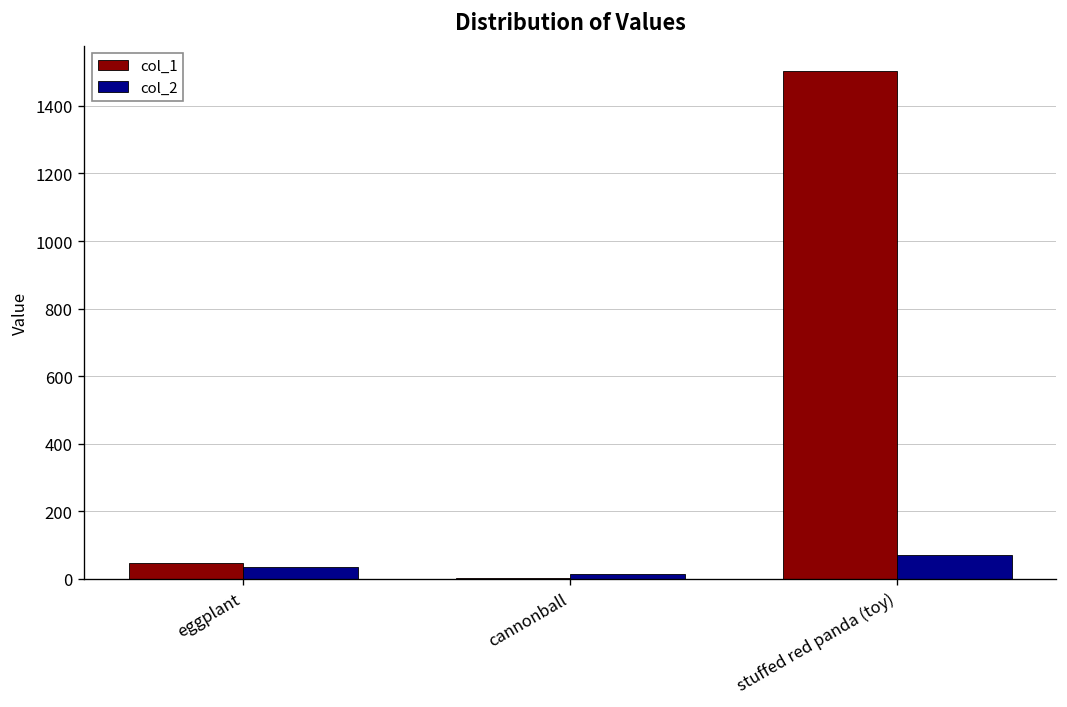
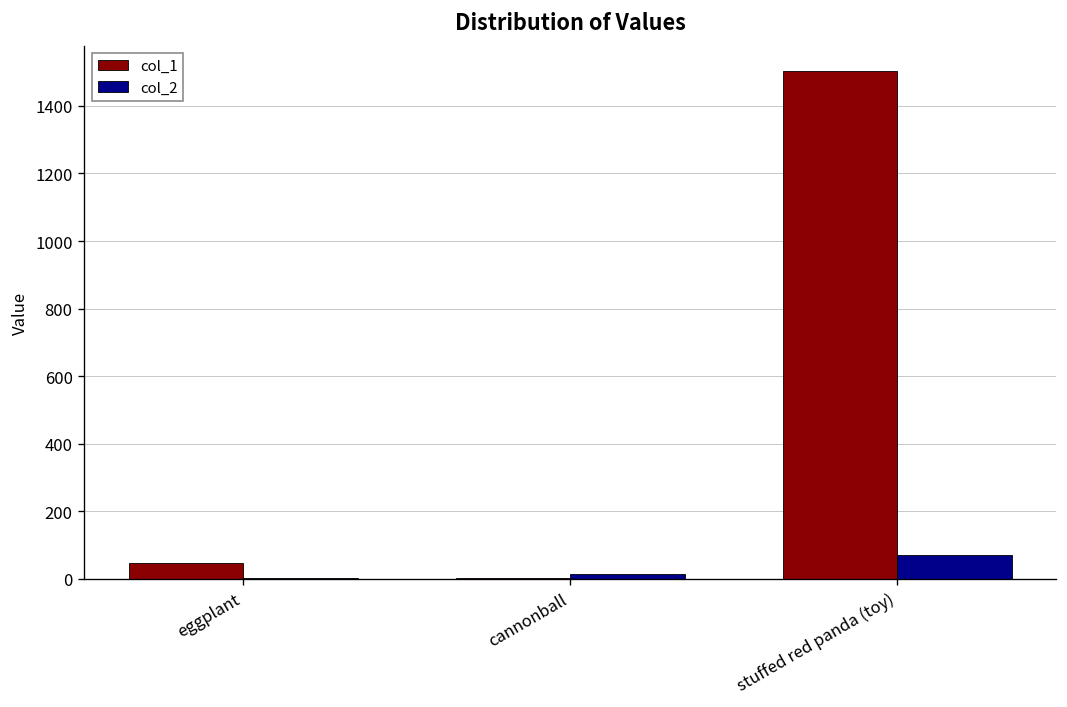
  {
    "col_1": {
      "eggplant": 50,
      "stuffed red panda (toy)": 1500
    },
    "col_2": {
-     "eggplant": 40,
+     "eggplant": 0,
      "cannonball": 10,
      "stuffed red panda (toy)": 70
    }
  }
